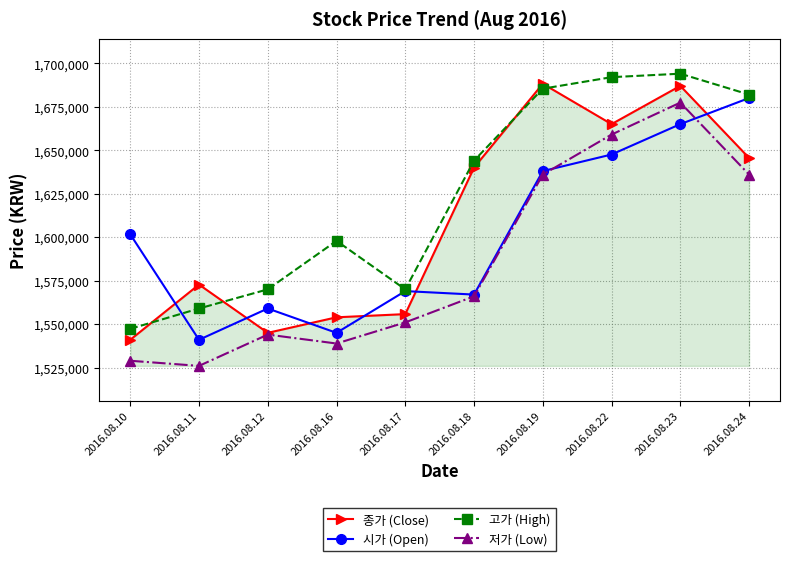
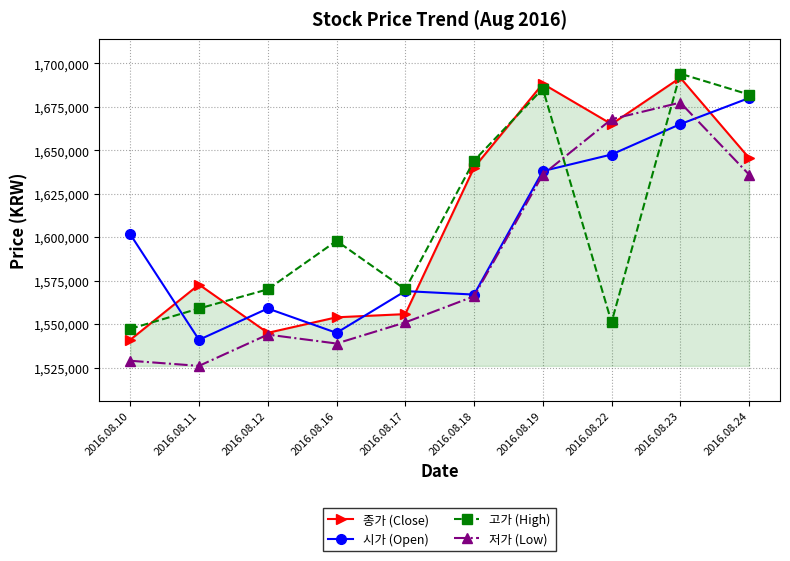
  {
    "종가 (Close)": {
      "2016.08.10": "1,541,000",
      "2016.08.11": "1,573,000",
      "2016.08.16": "1,554,000",
      "2016.08.17": "1,556,000",
      "2016.08.18": "1,640,000",
      "2016.08.19": "1,688,000",
      "2016.08.22": "1,665,000",
-     "2016.08.23": "1,687,000",
+     "2016.08.23": "1,692,000",
      "2016.08.24": "1,646,000"
    },
    "시가 (Open)": {
      "2016.08.10": "1,602,000",
      "2016.08.11": "1,541,000",
      "2016.08.12": "1,559,000",
      "2016.08.16": "1,545,000",
      "2016.08.19": "1,638,000",
      "2016.08.22": "1,648,000",
      "2016.08.23": "1,665,000",
      "2016.08.24": "1,680,000"
    },
    "고가 (High)": {
      "2016.08.10": "1,547,000",
      "2016.08.11": "1,559,000",
      "2016.08.12": "1,570,000",
      "2016.08.16": "1,598,000",
      "2016.08.18": "1,644,000",
      "2016.08.19": "1,685,000",
-     "2016.08.22": "1,692,000",
+     "2016.08.22": "1,551,000",
      "2016.08.23": "1,694,000",
      "2016.08.24": "1,682,000"
    },
    "저가 (Low)": {
      "2016.08.10": "1,529,000",
      "2016.08.11": "1,526,000",
      "2016.08.16": "1,539,000",
      "2016.08.17": "1,551,000",
      "2016.08.19": "1,636,000",
-     "2016.08.22": "1,659,000",
+     "2016.08.22": "1,668,000",
      "2016.08.23": "1,677,000",
      "2016.08.24": "1,636,000"
    }
  }
